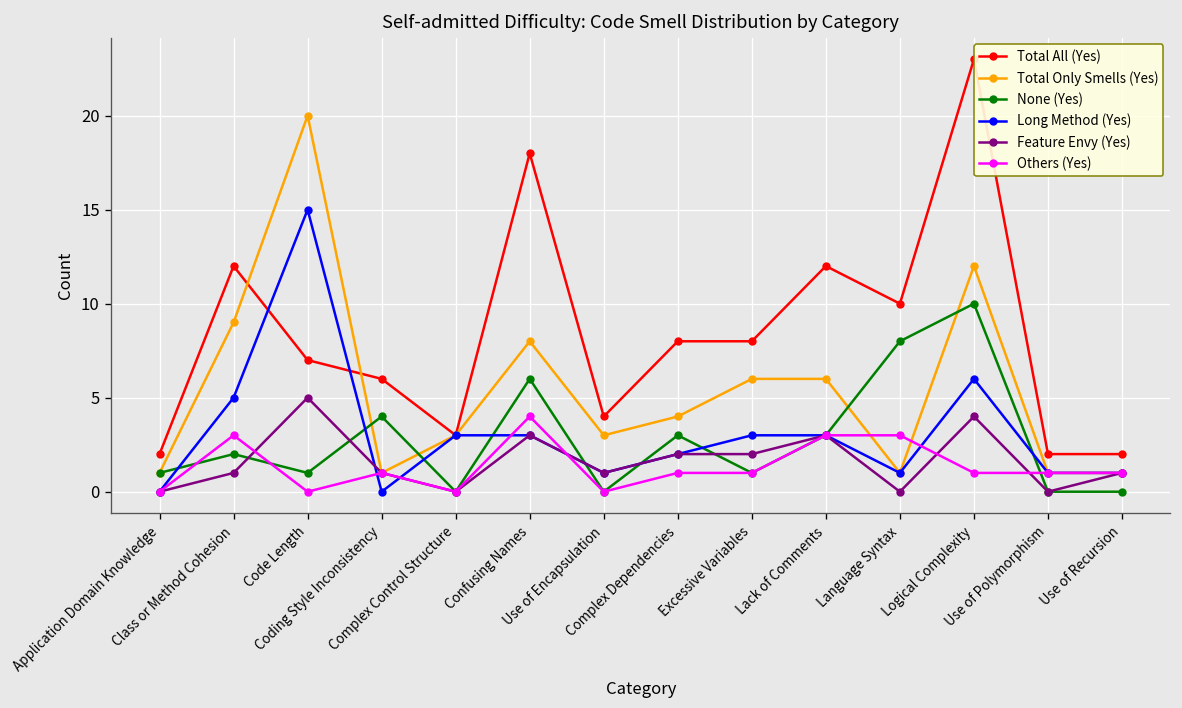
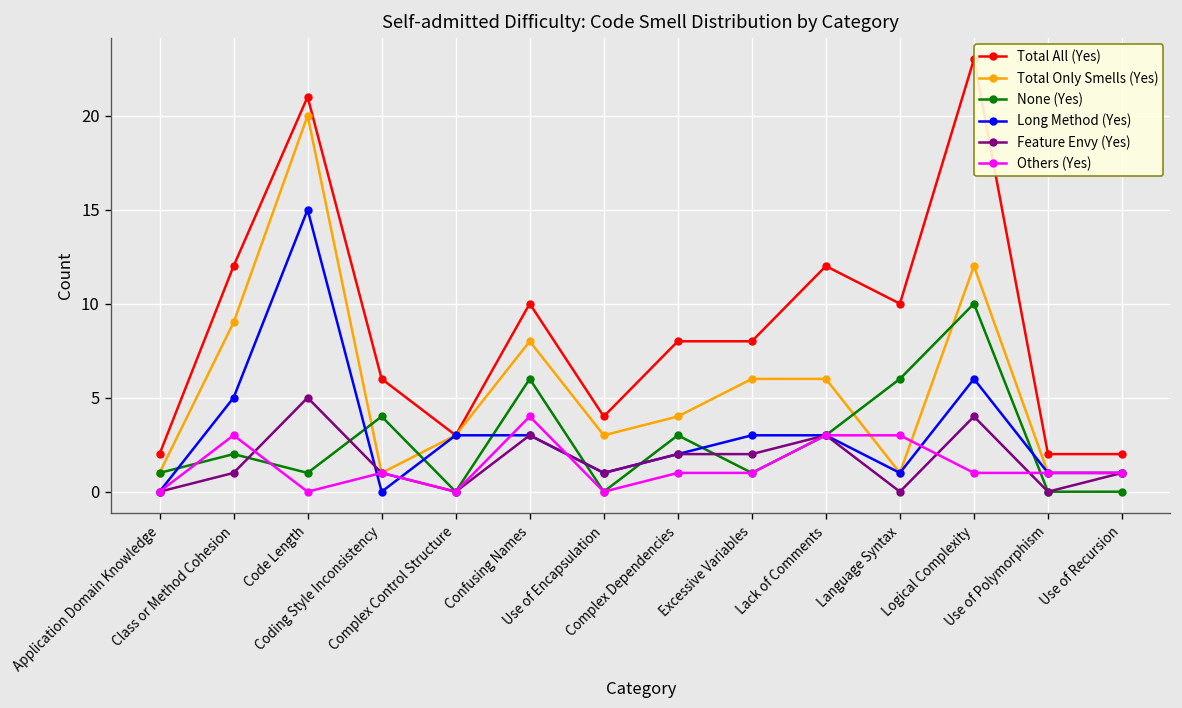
  {
    "Total All (Yes)": {
      "Application Domain Knowledge": 2,
      "Class or Method Cohesion": 12,
-     "Code Length": 7,
+     "Code Length": 21,
      "Coding Style Inconsistency": 6,
-     "Confusing Names": 18,
+     "Confusing Names": 10,
      "Use of Encapsulation": 4,
      "Complex Dependencies": 8,
      "Excessive Variables": 8,
      "Lack of Comments": 12,
      "Language Syntax": 10,
      "Logical Complexity": 23,
      "Use of Polymorphism": 2,
      "Use of Recursion": 2
    },
    "Total Only Smells (Yes)": {
      "Class or Method Cohesion": 9,
      "Code Length": 20,
      "Confusing Names": 8,
      "Use of Encapsulation": 3,
      "Complex Dependencies": 4,
      "Excessive Variables": 6,
      "Lack of Comments": 6,
      "Logical Complexity": 12
    },
    "None (Yes)": {
      "Class or Method Cohesion": 2,
      "Code Length": 1,
      "Coding Style Inconsistency": 4,
      "Confusing Names": 6,
      "Complex Dependencies": 3,
-     "Language Syntax": 8,
+     "Language Syntax": 6,
      "Logical Complexity": 10,
      "Use of Recursion": 0
    },
    "Long Method (Yes)": {
      "Class or Method Cohesion": 5,
      "Code Length": 15,
      "Coding Style Inconsistency": 0,
      "Excessive Variables": 3,
      "Logical Complexity": 6
    },
    "Feature Envy (Yes)": {
      "Class or Method Cohesion": 1,
      "Code Length": 5,
      "Excessive Variables": 2,
      "Language Syntax": 0,
      "Logical Complexity": 4
    },
    "Others (Yes)": {
      "Class or Method Cohesion": 3,
      "Code Length": 0,
      "Confusing Names": 4,
      "Complex Dependencies": 1,
      "Language Syntax": 3,
      "Logical Complexity": 1
    }
  }
